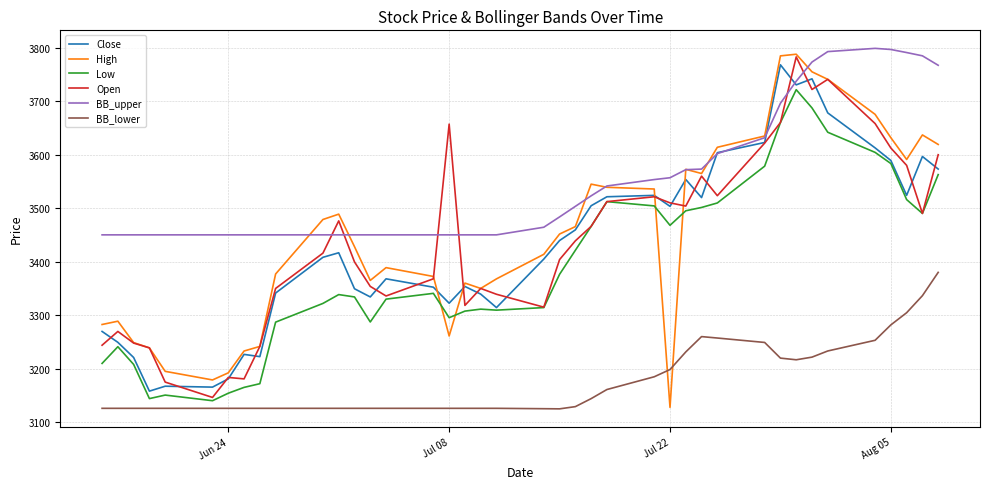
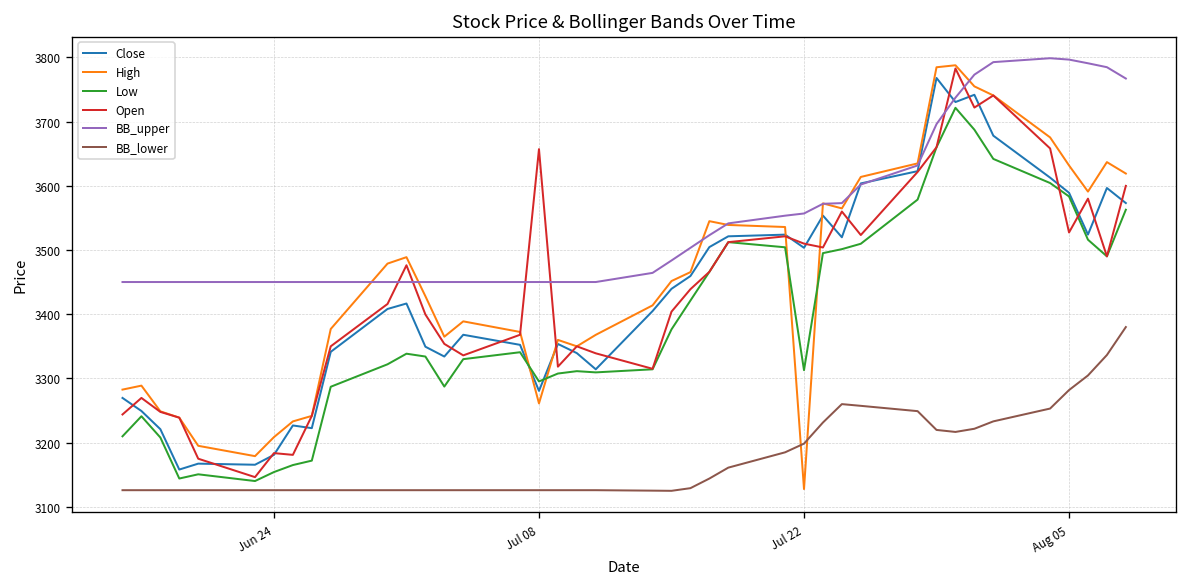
  {
    "Close": {
-     "Jul 08": 3320,
+     "Jul 08": 3280,
      "Jul 22": 3500,
      "Aug 05": 3590
    },
    "High": {
-     "Jun 24": 3190,
+     "Jun 24": 3210,
      "Jul 08": 3260,
      "Jul 22": 3130,
      "Aug 05": 3630
    },
    "Low": {
      "Jun 24": 3150,
      "Jul 08": 3300,
-     "Jul 22": 3470,
+     "Jul 22": 3310,
      "Aug 05": 3580
    },
    "Open": {
      "Jul 08": 3660,
      "Jul 22": 3510,
-     "Aug 05": 3610
+     "Aug 05": 3530
    },
    "BB_upper": {
      "Jun 24": 3450,
      "Jul 08": 3450,
      "Jul 22": 3560,
      "Aug 05": 3800
    },
    "BB_lower": {
      "Jun 24": 3130,
      "Jul 08": 3130,
      "Jul 22": 3200,
      "Aug 05": 3280
    }
  }
